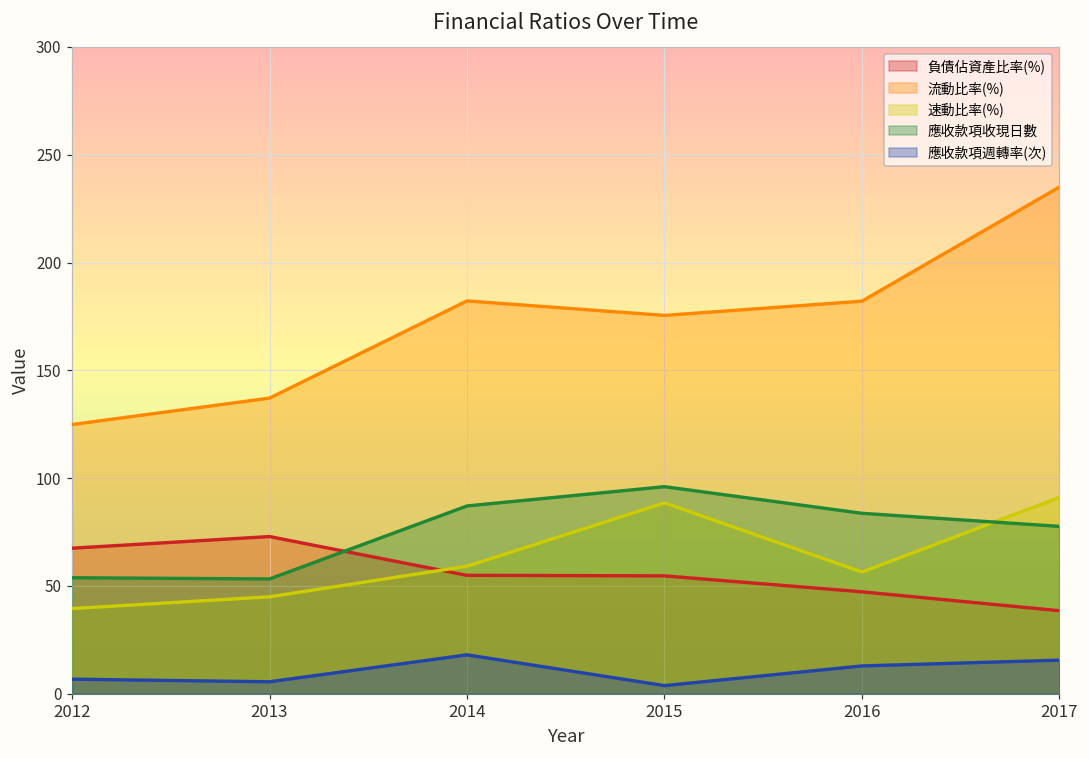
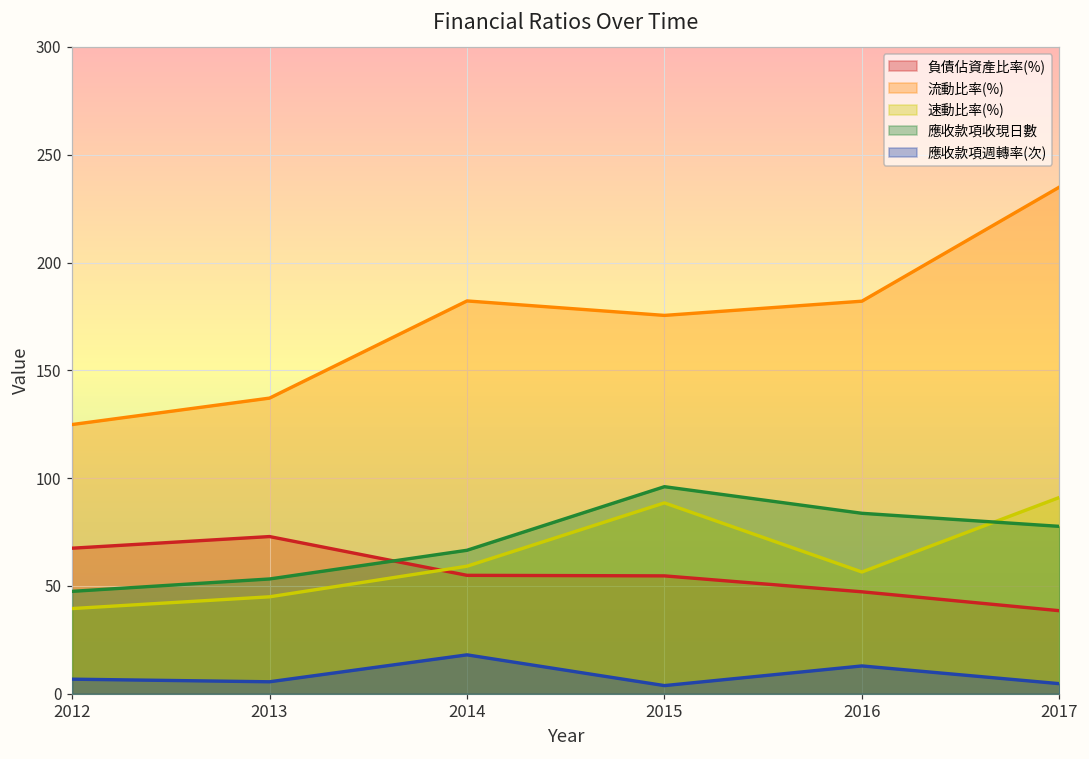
  {
    "負債佔資產比率(%)": {
      "2012": 68,
      "2013": 73,
      "2014": 55,
      "2015": 55,
      "2016": 47,
      "2017": 39
    },
    "應收款項收現日數": {
-     "2012": 54,
+     "2012": 48,
      "2013": 53,
-     "2014": 87,
+     "2014": 67,
      "2015": 96,
      "2016": 84,
      "2017": 78
    },
    "應收款項週轉率(次)": {
      "2012": 7,
      "2013": 6,
      "2014": 18,
      "2015": 4,
      "2016": 13,
-     "2017": 16
+     "2017": 5
    }
  }
